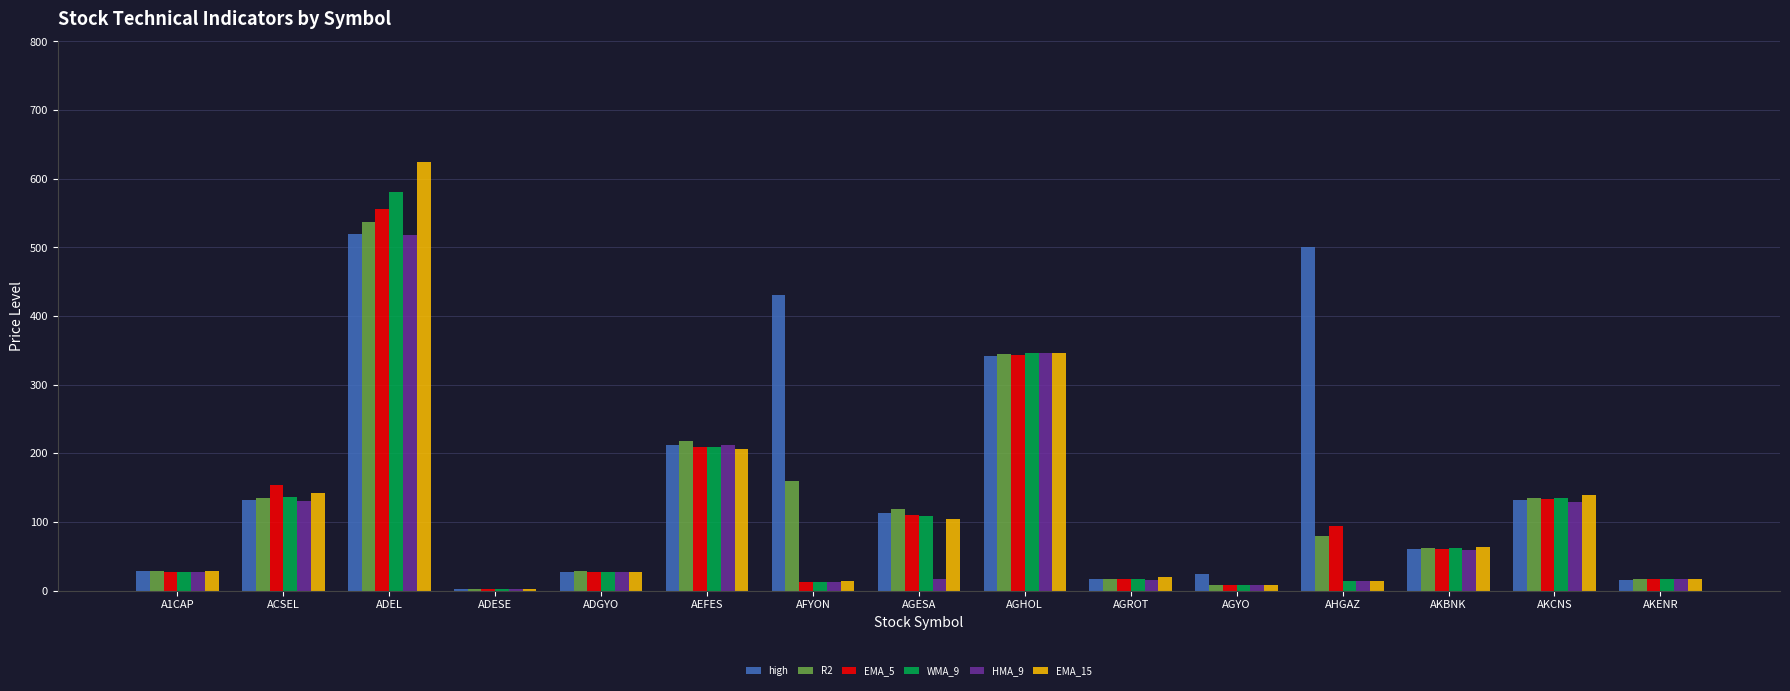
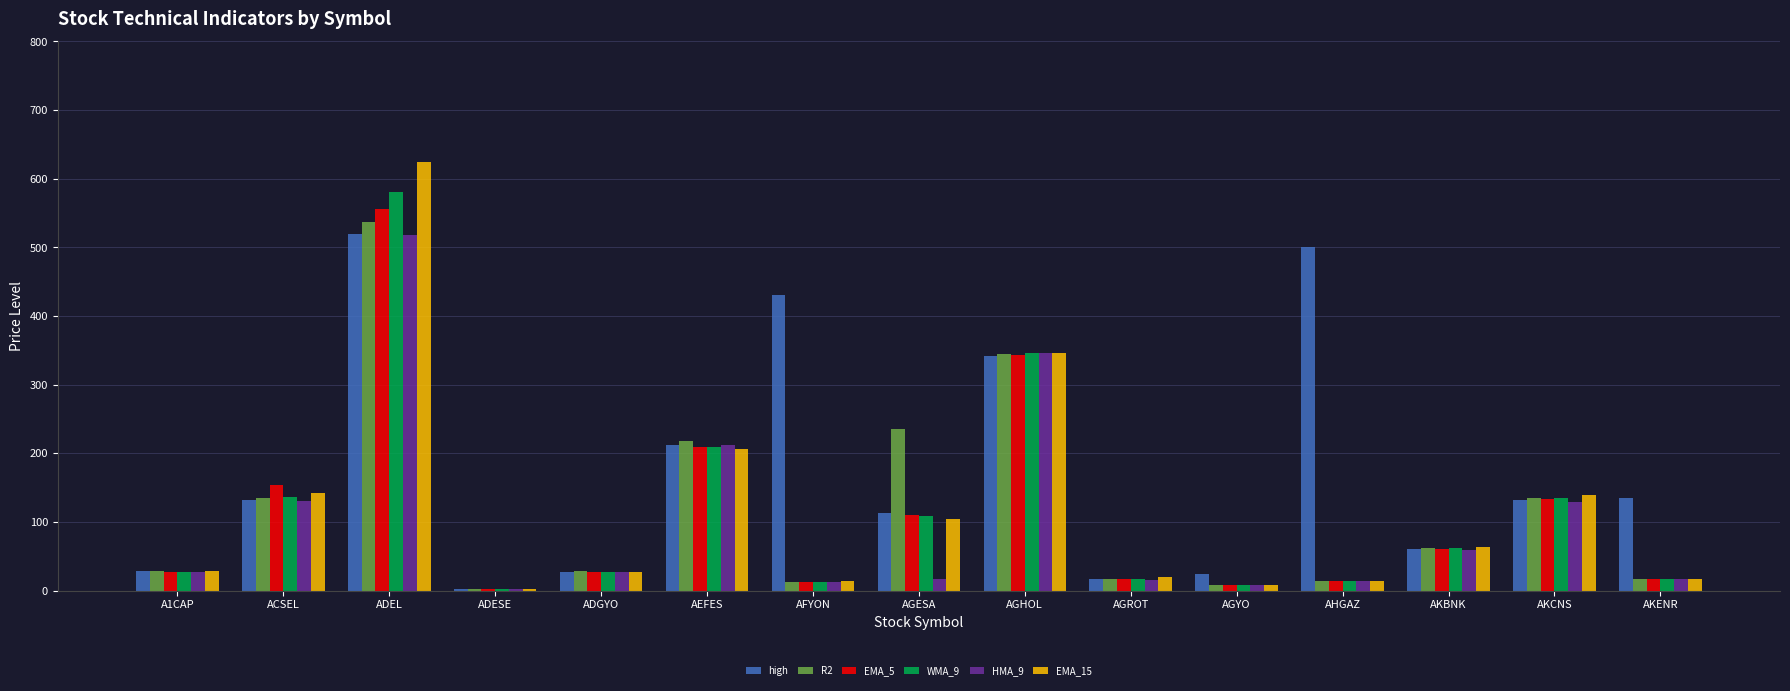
  {
    "high": {
      "A1CAP": 30,
      "ACSEL": 130,
      "ADEL": 520,
      "ADGYO": 30,
      "AEFES": 210,
      "AFYON": 430,
      "AGESA": 110,
      "AGHOL": 340,
      "AGROT": 20,
      "AGYO": 20,
      "AHGAZ": 500,
      "AKBNK": 60,
      "AKCNS": 130,
-     "AKENR": 20
+     "AKENR": 130
    },
    "R2": {
      "A1CAP": 30,
      "ACSEL": 130,
      "ADEL": 540,
      "ADGYO": 30,
      "AEFES": 220,
-     "AFYON": 160,
-     "AGESA": 120,
+     "AFYON": 10,
+     "AGESA": 240,
      "AGHOL": 350,
      "AGROT": 20,
      "AGYO": 10,
-     "AHGAZ": 80,
+     "AHGAZ": 10,
      "AKBNK": 60,
      "AKCNS": 130,
      "AKENR": 20
    },
    "EMA_5": {
      "A1CAP": 30,
      "ACSEL": 150,
      "ADEL": 560,
      "ADGYO": 30,
      "AEFES": 210,
      "AFYON": 10,
      "AGESA": 110,
      "AGHOL": 340,
      "AGROT": 20,
      "AGYO": 10,
-     "AHGAZ": 90,
+     "AHGAZ": 10,
      "AKBNK": 60,
      "AKCNS": 130,
      "AKENR": 20
    },
    "WMA_9": {
      "A1CAP": 30,
      "ACSEL": 140,
      "ADEL": 580,
      "ADGYO": 30,
      "AEFES": 210,
      "AFYON": 10,
      "AGESA": 110,
      "AGHOL": 350,
      "AGROT": 20,
      "AGYO": 10,
      "AHGAZ": 10,
      "AKBNK": 60,
      "AKCNS": 130,
      "AKENR": 20
    },
    "HMA_9": {
      "A1CAP": 30,
      "ACSEL": 130,
      "ADEL": 520,
      "ADGYO": 30,
      "AEFES": 210,
      "AFYON": 10,
      "AGESA": 20,
      "AGHOL": 350,
      "AGROT": 20,
      "AGYO": 10,
      "AHGAZ": 10,
      "AKBNK": 60,
      "AKCNS": 130,
      "AKENR": 20
    },
    "EMA_15": {
      "A1CAP": 30,
      "ACSEL": 140,
      "ADEL": 620,
      "ADGYO": 30,
      "AEFES": 210,
      "AFYON": 10,
      "AGESA": 100,
      "AGHOL": 350,
      "AGROT": 20,
      "AGYO": 10,
      "AHGAZ": 10,
      "AKBNK": 60,
      "AKCNS": 140,
      "AKENR": 20
    }
  }
